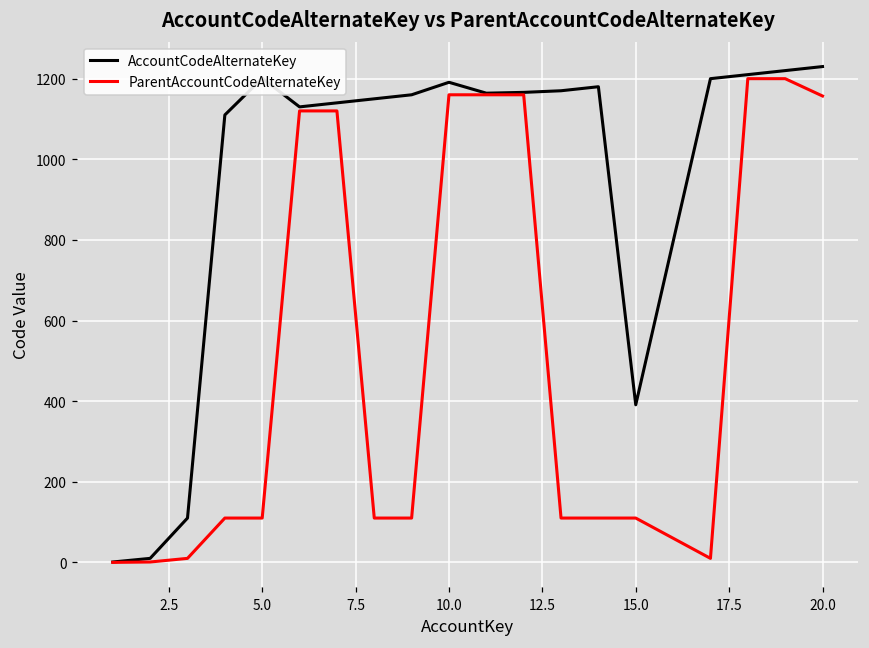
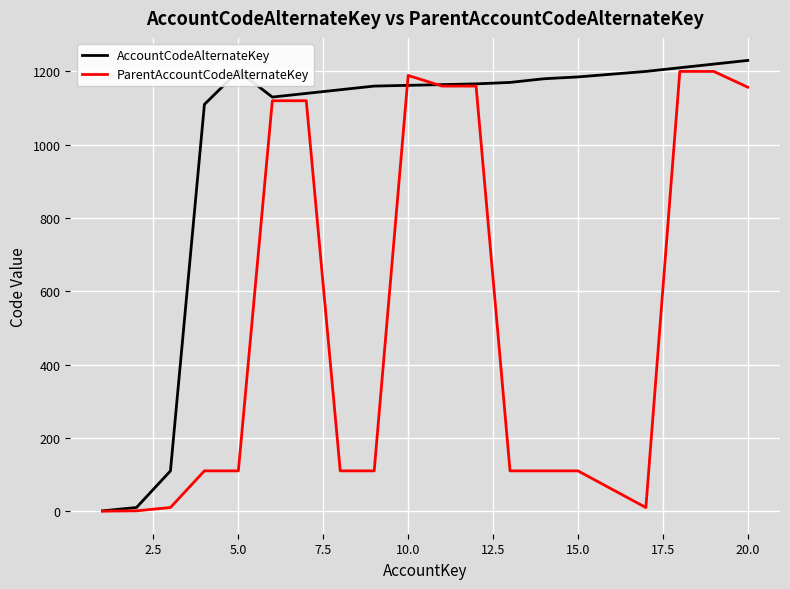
  {
    "AccountCodeAlternateKey": {
-     "10.0": 1190,
-     "15.0": 390,
+     "10.0": 1160,
+     "15.0": 1190,
      "20.0": 1230
    },
    "ParentAccountCodeAlternateKey": {
      "5.0": 110,
-     "10.0": 1160,
+     "10.0": 1190,
      "15.0": 110,
      "20.0": 1160
    }
  }
